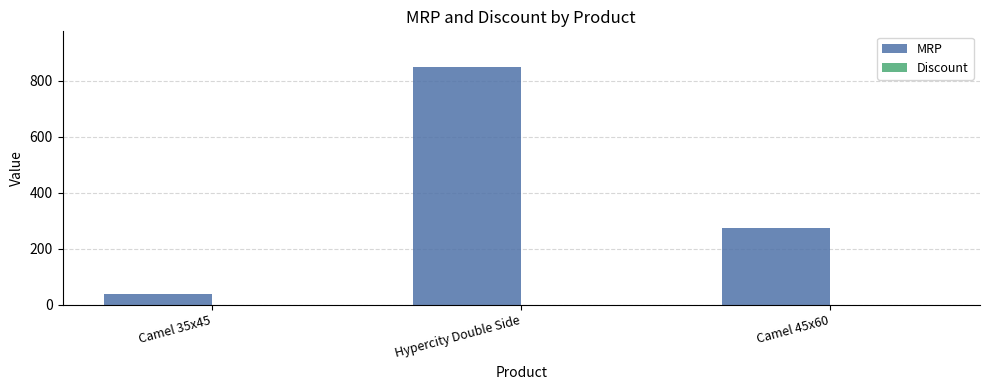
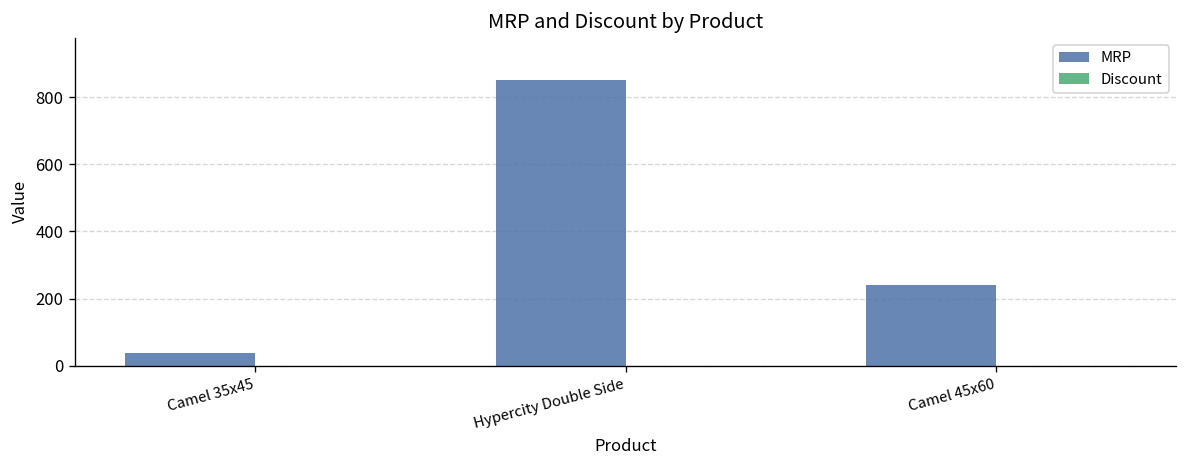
  {
    "MRP": {
      "Camel 35x45": 40,
      "Hypercity Double Side": 850,
-     "Camel 45x60": 280
+     "Camel 45x60": 240
    },
    "Discount": {
      "Camel 35x45": 0,
      "Hypercity Double Side": 0,
      "Camel 45x60": 0
    }
  }
